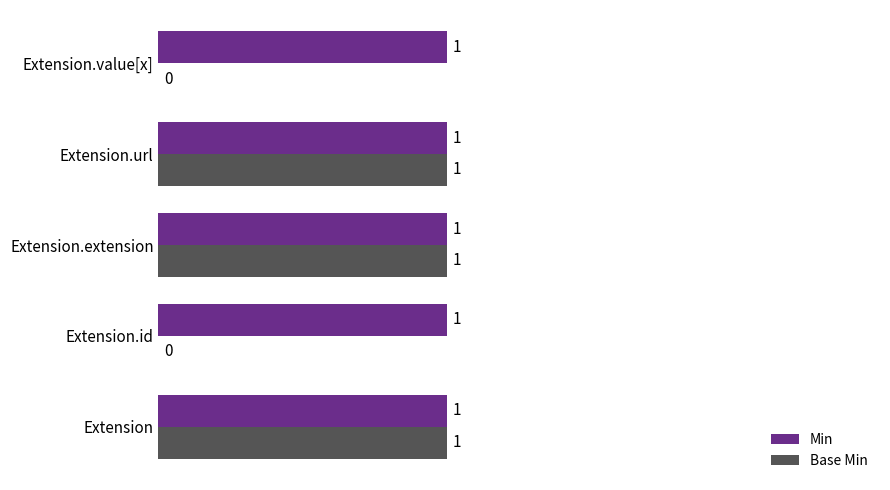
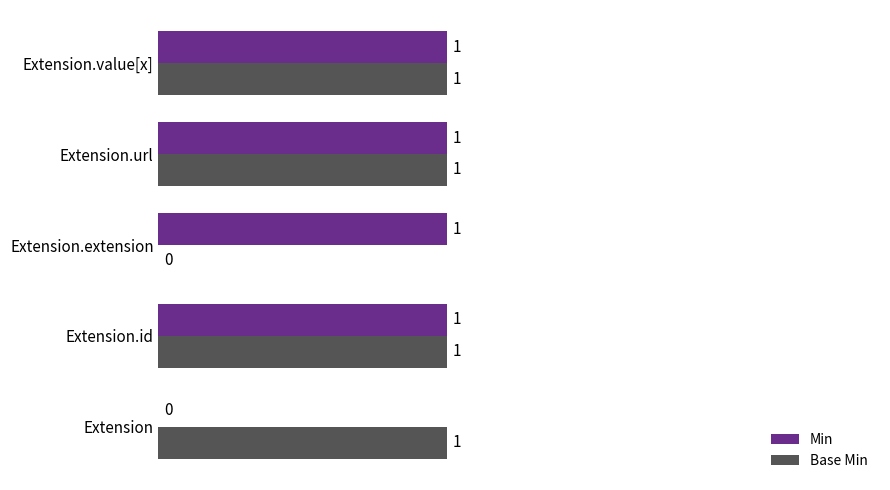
  {
    "Min": {
      "Extension.value[x]": 1,
      "Extension.url": 1,
      "Extension.extension": 1,
      "Extension.id": 1,
-     "Extension": 1
+     "Extension": 0
    },
    "Base Min": {
-     "Extension.value[x]": 0,
+     "Extension.value[x]": 1,
      "Extension.url": 1,
-     "Extension.extension": 1,
-     "Extension.id": 0,
+     "Extension.extension": 0,
+     "Extension.id": 1,
      "Extension": 1
    }
  }
